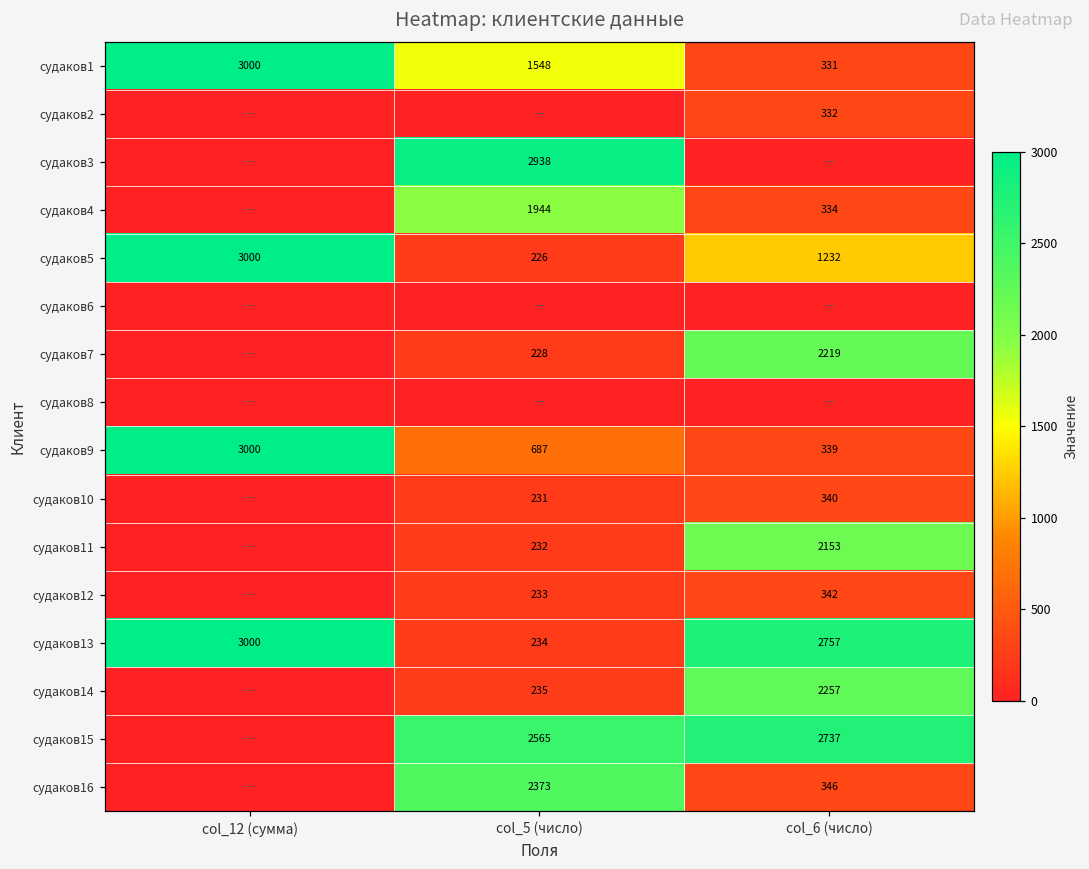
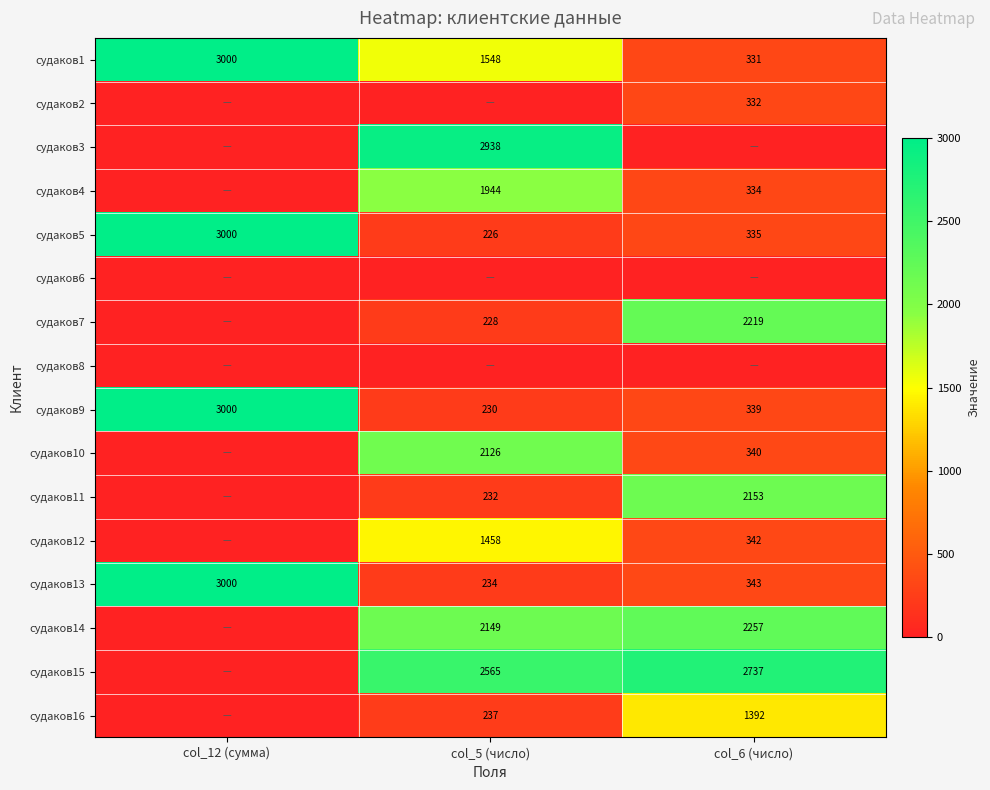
  {
    "судаков1": {
      "col_12 (сумма)": 3000,
      "col_5 (число)": 1548,
      "col_6 (число)": 331
    },
    "судаков2": {
      "col_6 (число)": 332
    },
    "судаков3": {
      "col_5 (число)": 2938
    },
    "судаков4": {
      "col_5 (число)": 1944,
      "col_6 (число)": 334
    },
    "судаков5": {
      "col_12 (сумма)": 3000,
      "col_5 (число)": 226,
-     "col_6 (число)": 1232
+     "col_6 (число)": 335
    },
    "судаков7": {
      "col_5 (число)": 228,
      "col_6 (число)": 2219
    },
    "судаков9": {
      "col_12 (сумма)": 3000,
-     "col_5 (число)": 687,
+     "col_5 (число)": 230,
      "col_6 (число)": 339
    },
    "судаков10": {
-     "col_5 (число)": 231,
+     "col_5 (число)": 2126,
      "col_6 (число)": 340
    },
    "судаков11": {
      "col_5 (число)": 232,
      "col_6 (число)": 2153
    },
    "судаков12": {
-     "col_5 (число)": 233,
+     "col_5 (число)": 1458,
      "col_6 (число)": 342
    },
    "судаков13": {
      "col_12 (сумма)": 3000,
      "col_5 (число)": 234,
-     "col_6 (число)": 2757
+     "col_6 (число)": 343
    },
    "судаков14": {
-     "col_5 (число)": 235,
+     "col_5 (число)": 2149,
      "col_6 (число)": 2257
    },
    "судаков15": {
      "col_5 (число)": 2565,
      "col_6 (число)": 2737
    },
    "судаков16": {
-     "col_5 (число)": 2373,
-     "col_6 (число)": 346
+     "col_5 (число)": 237,
+     "col_6 (число)": 1392
    }
  }
